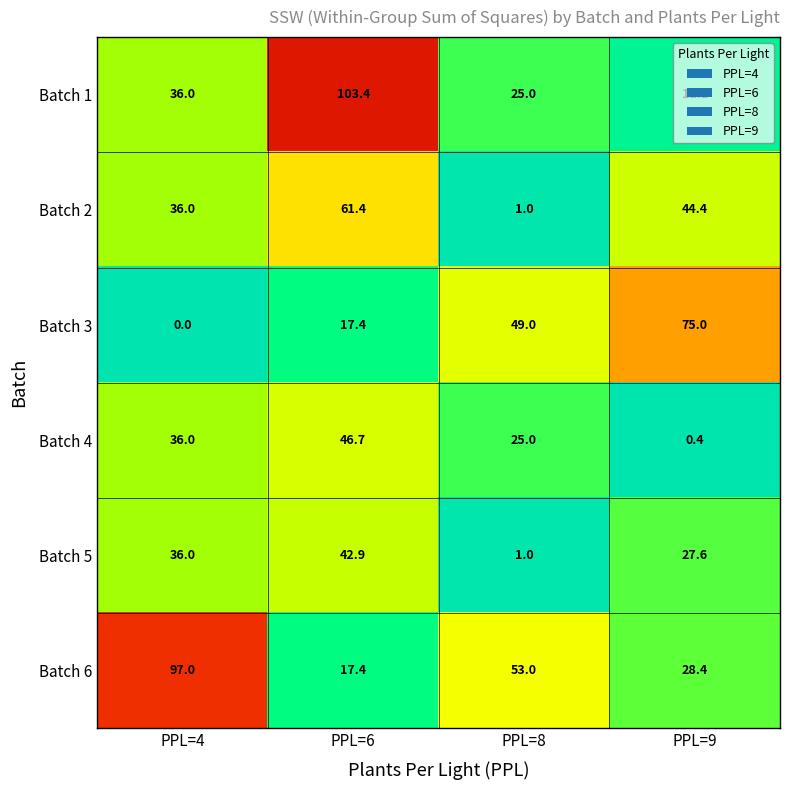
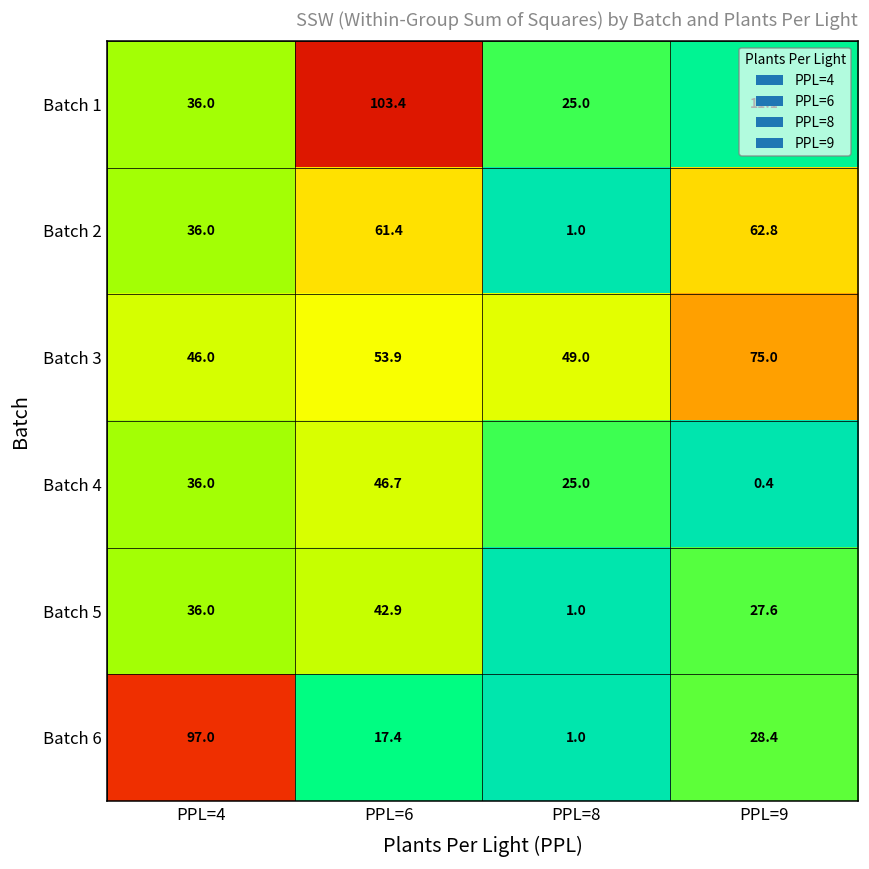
  {
    "Batch 1": {
      "PPL=4": 36.0,
      "PPL=6": 103.4,
      "PPL=8": 25.0
    },
    "Batch 2": {
      "PPL=4": 36.0,
      "PPL=6": 61.4,
      "PPL=8": 1.0,
-     "PPL=9": 44.4
+     "PPL=9": 62.8
    },
    "Batch 3": {
-     "PPL=4": 0.0,
-     "PPL=6": 17.4,
+     "PPL=4": 46.0,
+     "PPL=6": 53.9,
      "PPL=8": 49.0,
      "PPL=9": 75.0
    },
    "Batch 4": {
      "PPL=4": 36.0,
      "PPL=6": 46.7,
      "PPL=8": 25.0,
      "PPL=9": 0.4
    },
    "Batch 5": {
      "PPL=4": 36.0,
      "PPL=6": 42.9,
      "PPL=8": 1.0,
      "PPL=9": 27.6
    },
    "Batch 6": {
      "PPL=4": 97.0,
      "PPL=6": 17.4,
-     "PPL=8": 53.0,
+     "PPL=8": 1.0,
      "PPL=9": 28.4
    }
  }
